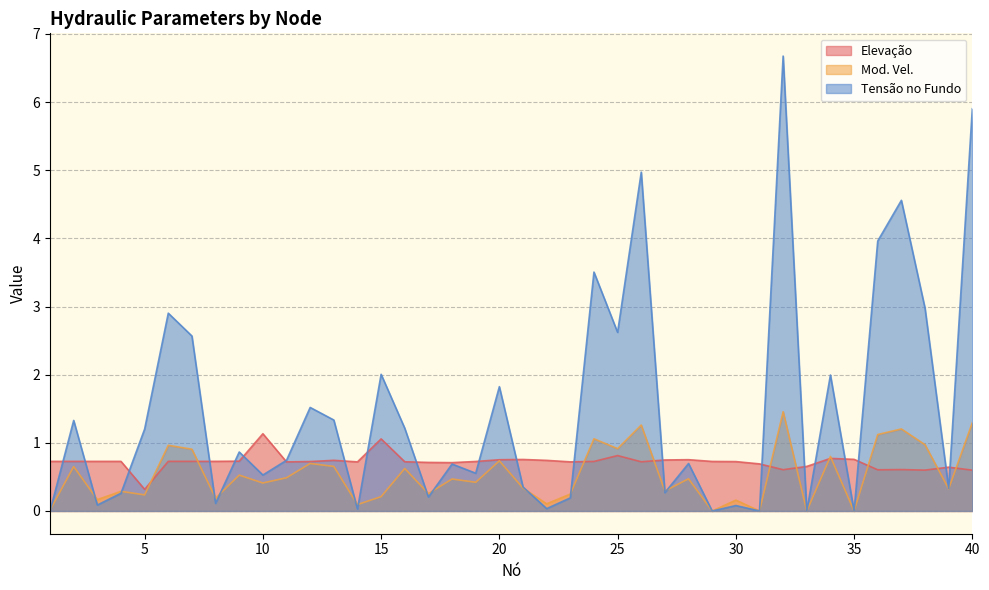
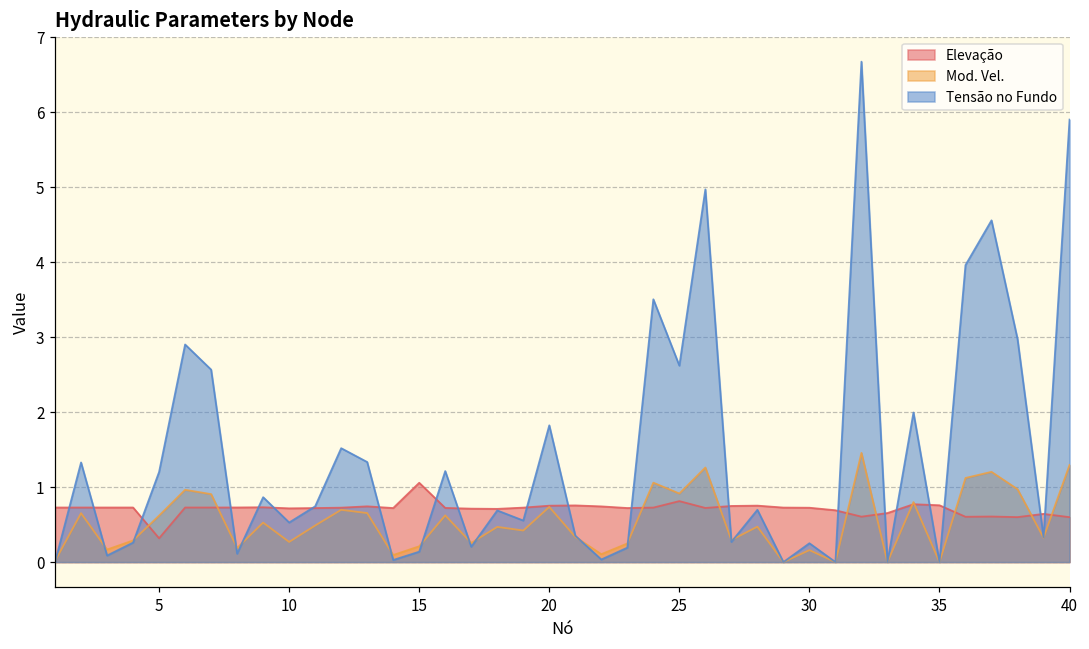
  {
    "Elevação": {
      "5": 0.3,
-     "10": 1.1,
+     "10": 0.7,
      "15": 1.1,
      "25": 0.8,
      "30": 0.7,
      "35": 0.8,
      "40": 0.6
    },
    "Mod. Vel.": {
-     "5": 0.2,
-     "10": 0.4,
+     "5": 0.6,
+     "10": 0.3,
      "15": 0.2,
      "25": 0.9,
      "30": 0.2,
      "40": 1.3
    },
    "Tensão no Fundo": {
      "5": 1.2,
      "10": 0.5,
-     "15": 2.0,
+     "15": 0.1,
      "20": 1.8,
      "25": 2.6,
-     "30": 0.1,
+     "30": 0.3,
      "40": 5.9
    }
  }
